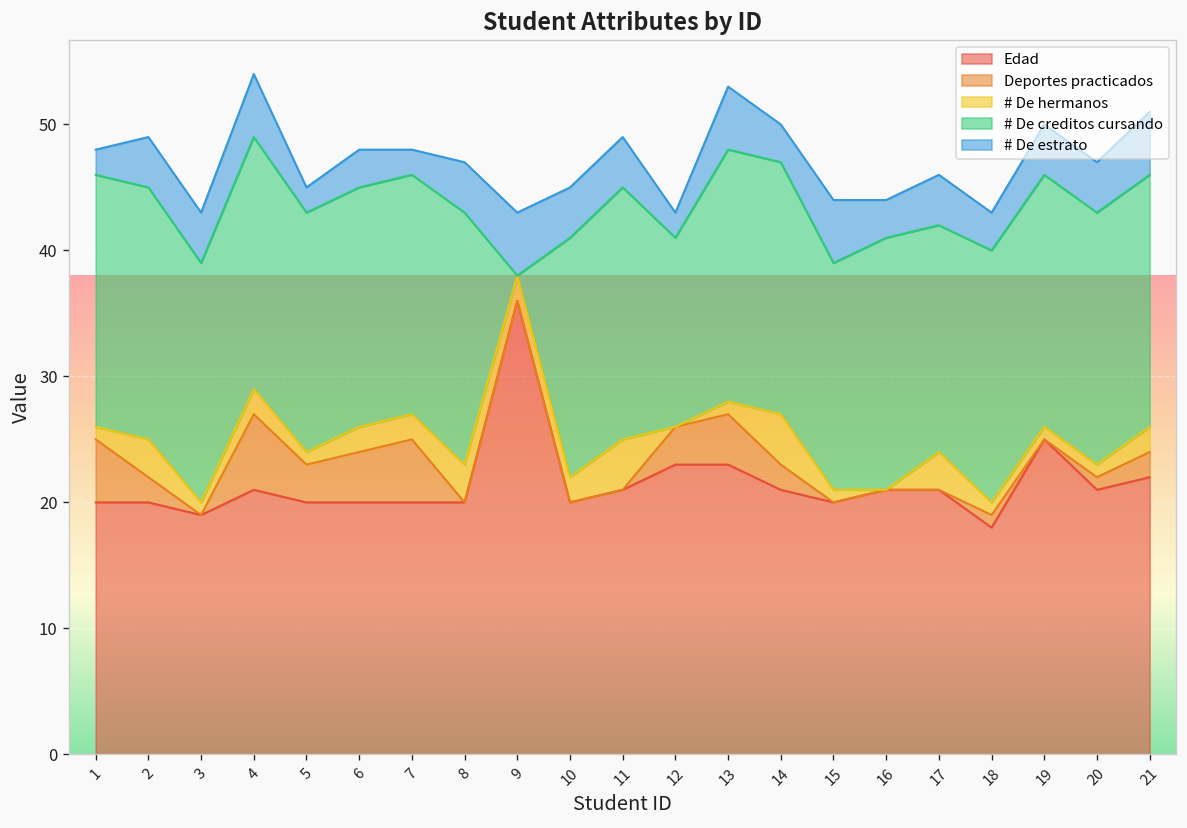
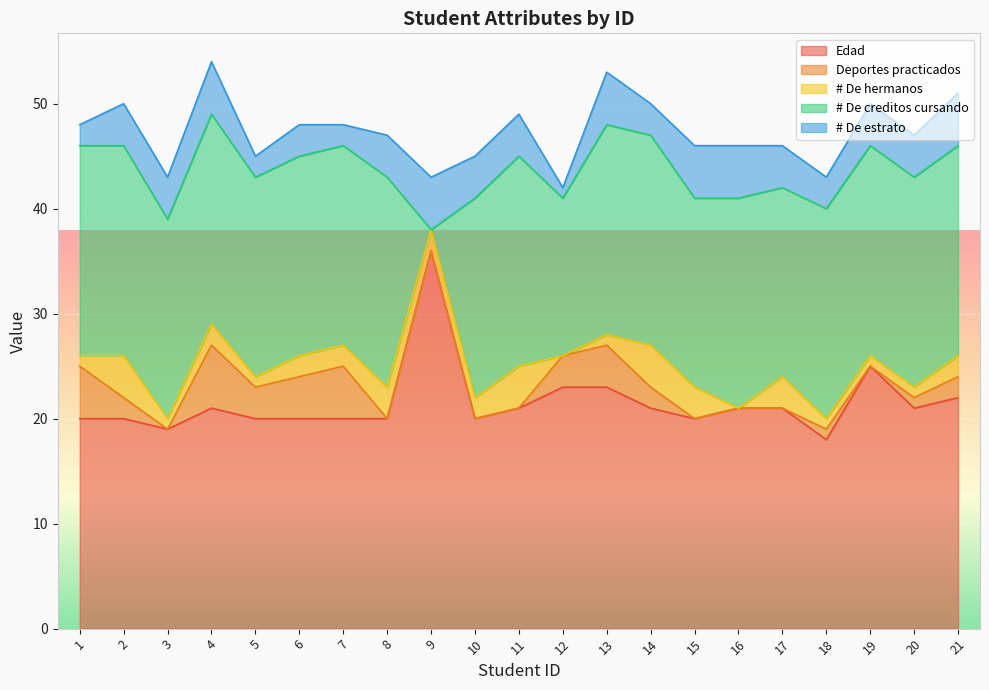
  {
    "# De hermanos": {
      "1": 1,
-     "2": 3,
+     "2": 4,
      "3": 1,
      "4": 2,
      "5": 1,
      "6": 2,
      "7": 2,
      "8": 3,
      "10": 2,
      "11": 4,
      "13": 1,
      "14": 4,
-     "15": 1,
+     "15": 3,
      "17": 3,
      "18": 1,
      "19": 1,
      "20": 1,
      "21": 2
    },
    "# De creditos cursando": {
      "1": 20,
      "2": 20,
      "3": 19,
      "4": 20,
      "5": 19,
      "6": 19,
      "7": 19,
      "8": 20,
      "10": 19,
      "11": 20,
      "12": 15,
      "13": 20,
      "14": 20,
      "15": 18,
      "16": 20,
      "17": 18,
      "18": 20,
      "19": 20,
      "20": 20,
      "21": 20
    },
    "# De estrato": {
      "1": 2,
      "2": 4,
      "3": 4,
      "4": 5,
      "5": 2,
      "6": 3,
      "7": 2,
      "8": 4,
      "9": 5,
      "10": 4,
      "11": 4,
-     "12": 2,
+     "12": 1,
      "13": 5,
      "14": 3,
      "15": 5,
-     "16": 3,
+     "16": 5,
      "17": 4,
      "18": 3
    }
  }
